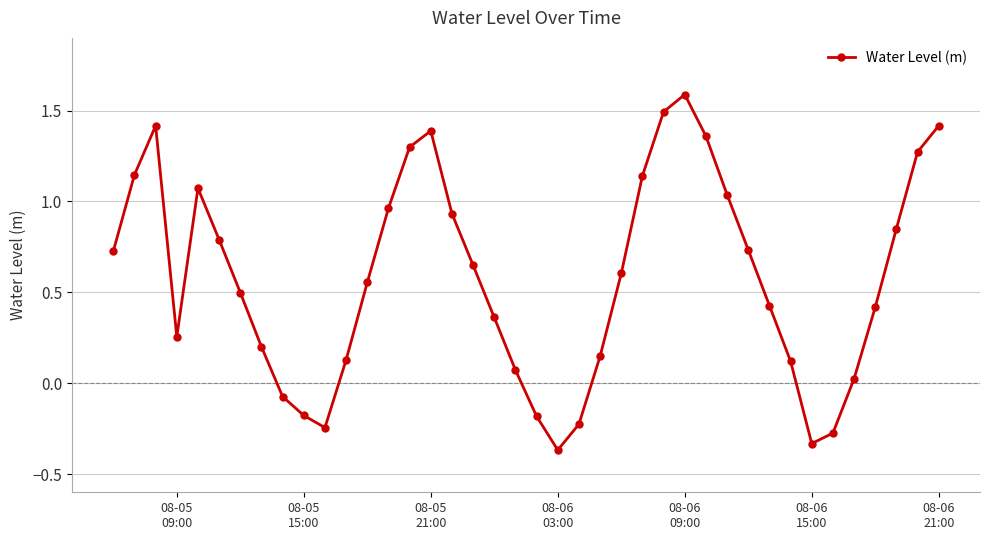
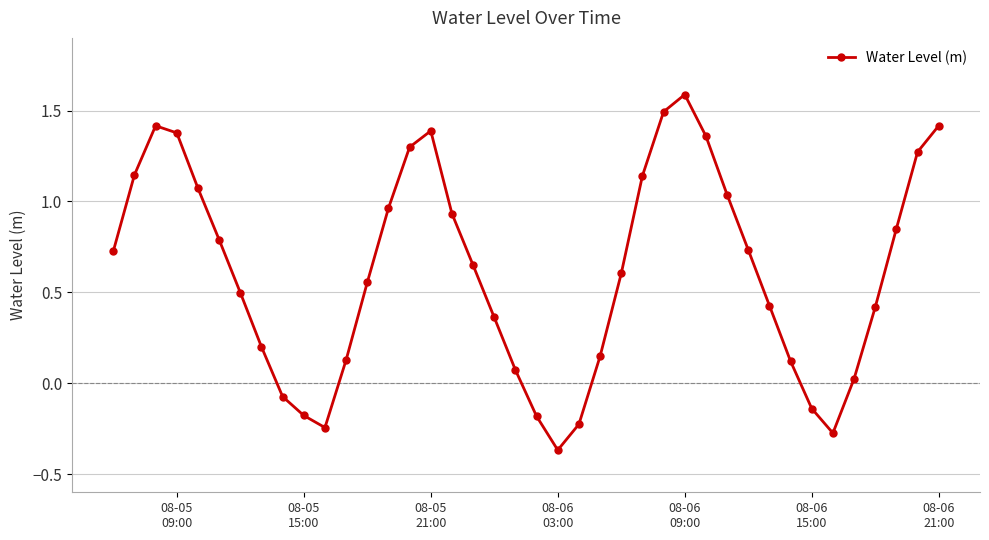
  {
-   "08-05 09:00": 0.26,
+   "08-05 09:00": 1.38,
    "08-05 15:00": -0.18,
    "08-05 21:00": 1.39,
    "08-06 03:00": -0.37,
    "08-06 09:00": 1.59,
-   "08-06 15:00": -0.33,
+   "08-06 15:00": -0.14,
    "08-06 21:00": 1.42
  }
